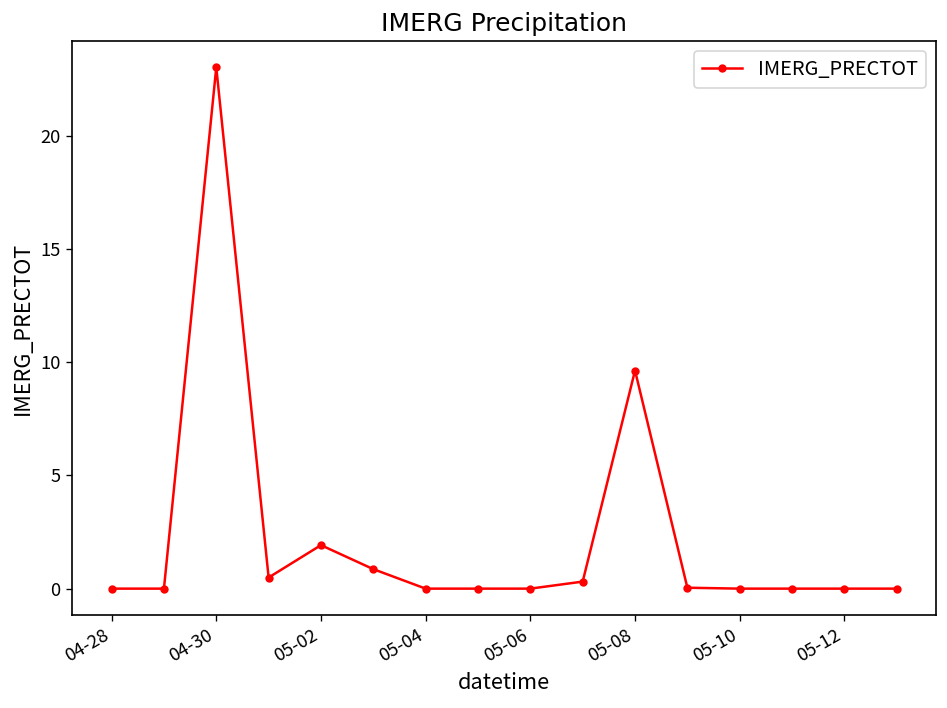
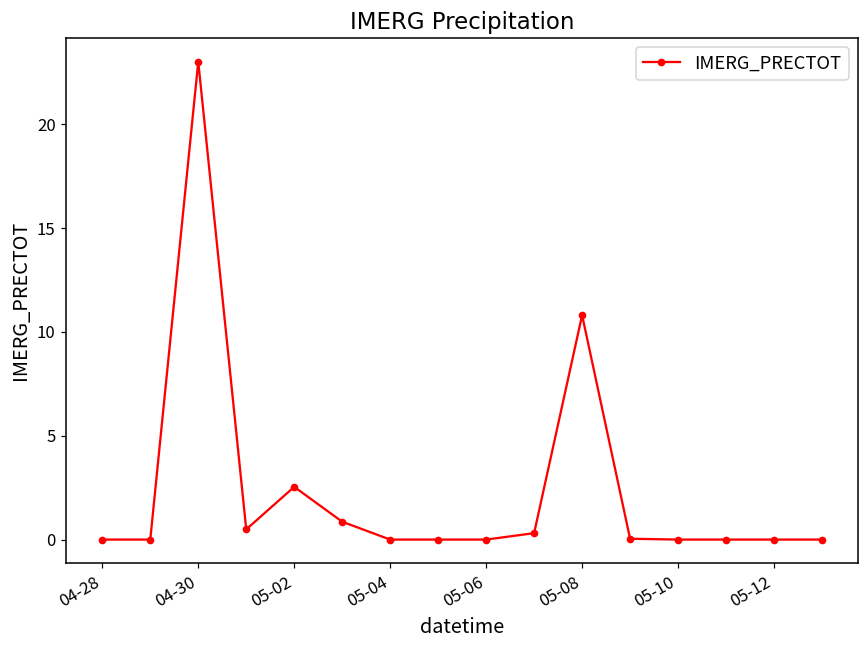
  {
    "04-28": 0.0,
    "04-30": 23.0,
-   "05-02": 1.9,
+   "05-02": 2.5,
    "05-04": 0.0,
    "05-06": 0.0,
-   "05-08": 9.6,
+   "05-08": 10.8,
    "05-10": 0.0,
    "05-12": 0.0
  }
